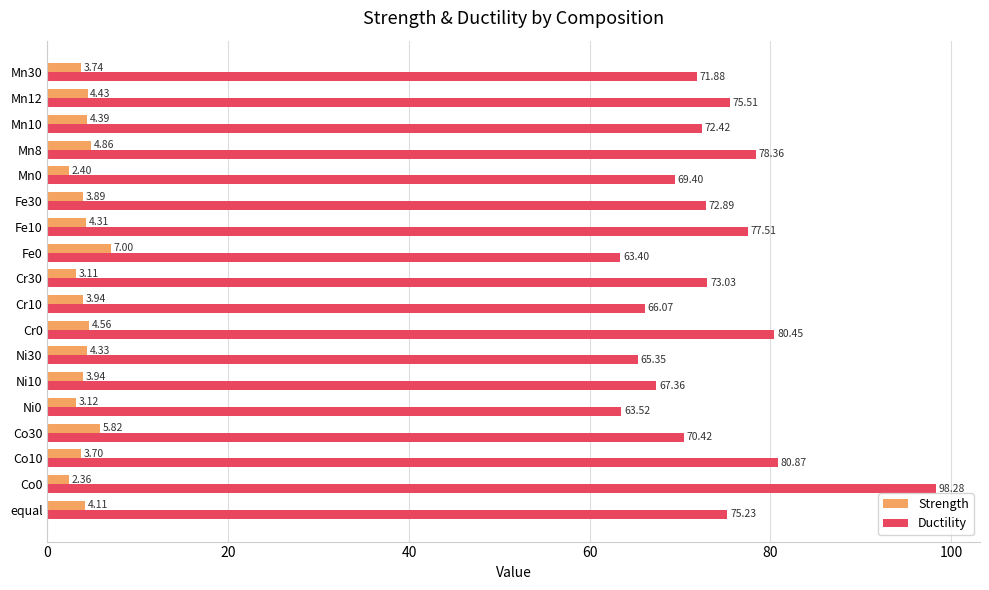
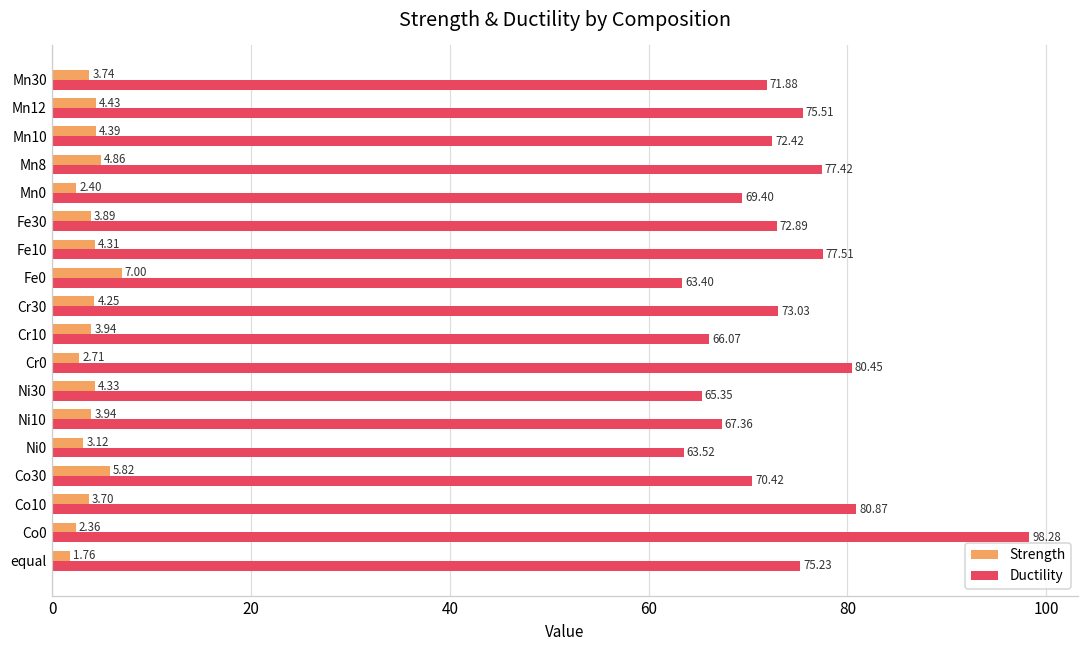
  {
    "Strength": {
      "Mn30": 3.74,
      "Mn12": 4.43,
      "Mn10": 4.39,
      "Mn8": 4.86,
      "Mn0": 2.40,
      "Fe30": 3.89,
      "Fe10": 4.31,
      "Fe0": 7.00,
-     "Cr30": 3.11,
+     "Cr30": 4.25,
      "Cr10": 3.94,
-     "Cr0": 4.56,
+     "Cr0": 2.71,
      "Ni30": 4.33,
      "Ni10": 3.94,
      "Ni0": 3.12,
      "Co30": 5.82,
      "Co10": 3.70,
      "Co0": 2.36,
-     "equal": 4.11
+     "equal": 1.76
    },
    "Ductility": {
      "Mn30": 71.88,
      "Mn12": 75.51,
      "Mn10": 72.42,
-     "Mn8": 78.36,
+     "Mn8": 77.42,
      "Mn0": 69.40,
      "Fe30": 72.89,
      "Fe10": 77.51,
      "Fe0": 63.40,
      "Cr30": 73.03,
      "Cr10": 66.07,
      "Cr0": 80.45,
      "Ni30": 65.35,
      "Ni10": 67.36,
      "Ni0": 63.52,
      "Co30": 70.42,
      "Co10": 80.87,
      "equal": 75.23
    }
  }
